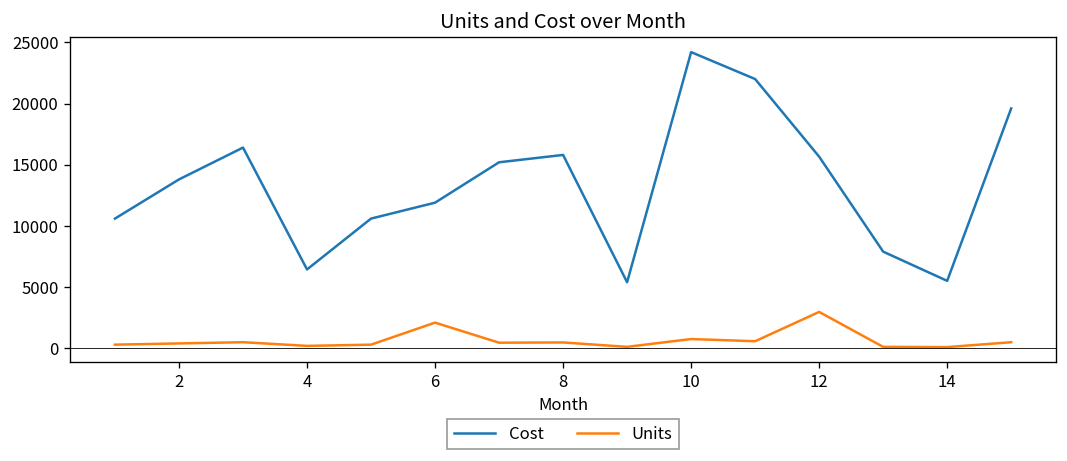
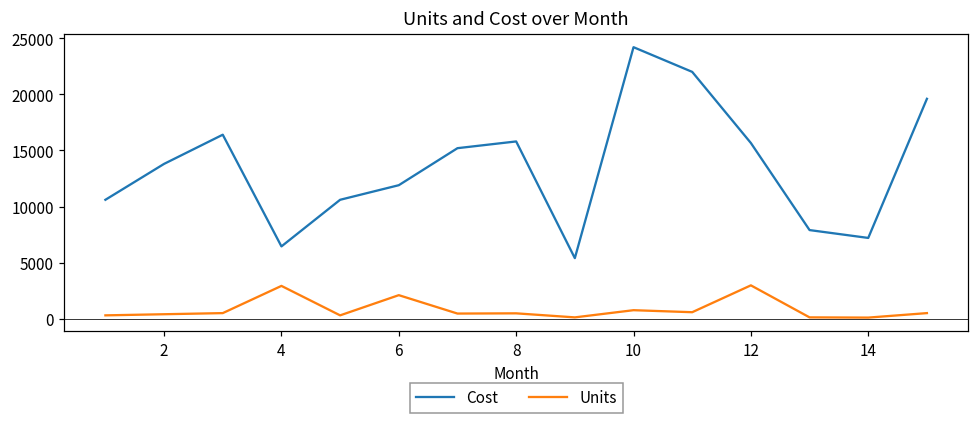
  {
    "Cost": {
      "2": 13800,
      "4": 6400,
      "6": 11900,
      "8": 15800,
      "10": 24200,
      "12": 15700,
-     "14": 5500
+     "14": 7200
    },
    "Units": {
      "2": 400,
-     "4": 200,
+     "4": 2900,
      "6": 2100,
      "8": 500,
      "10": 800,
      "12": 3000,
      "14": 100
    }
  }
